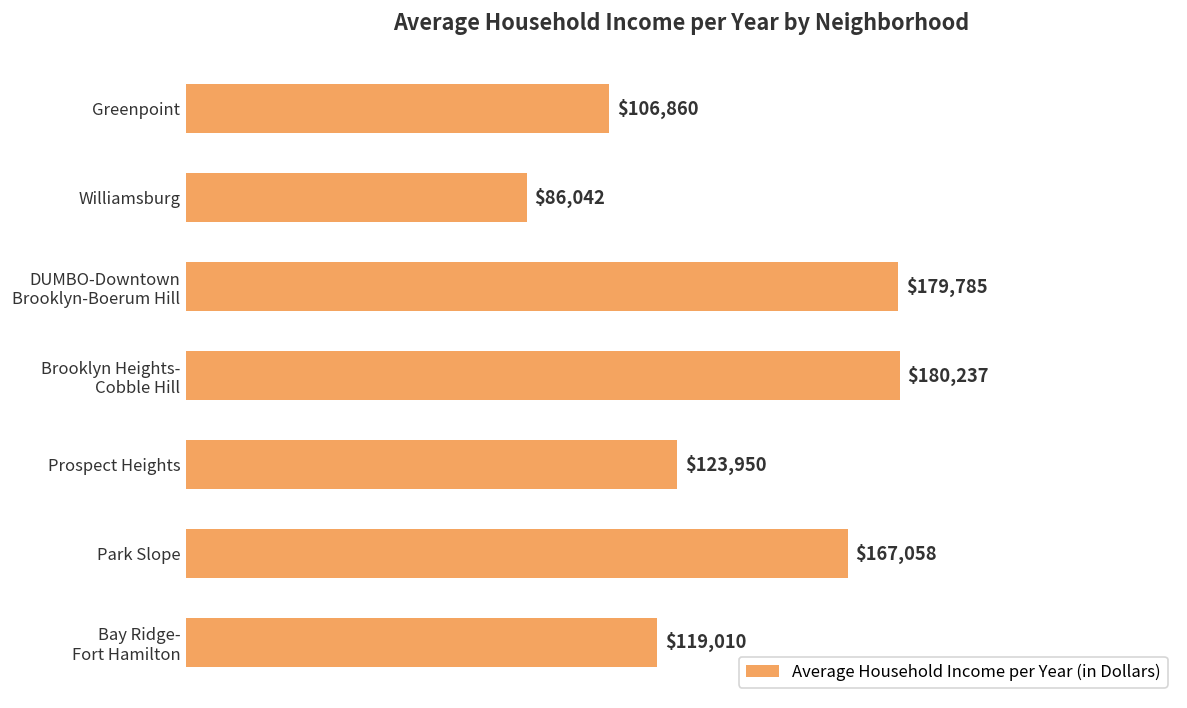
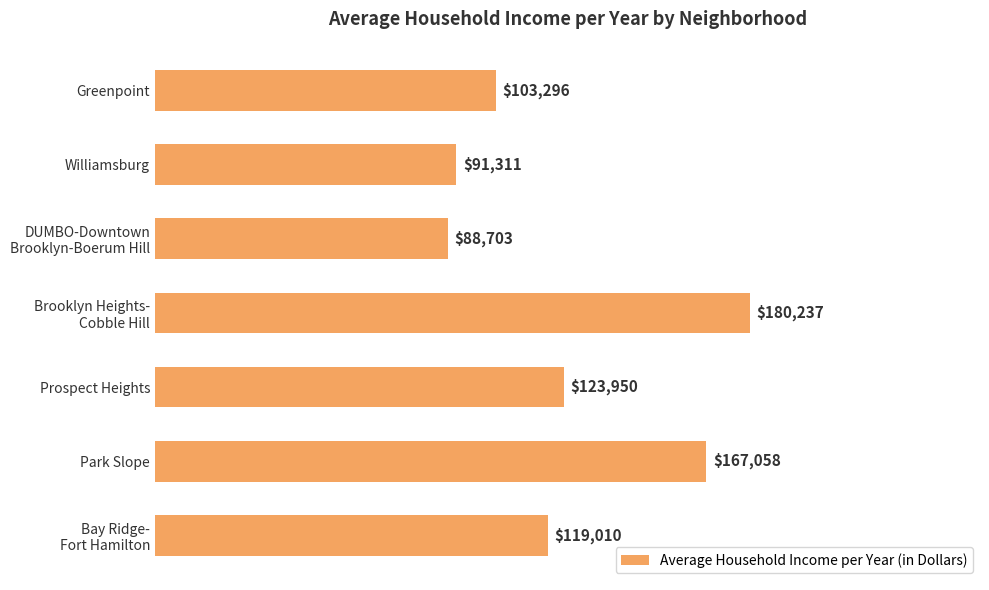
  {
-   "Greenpoint": "$106,860",
-   "Williamsburg": "$86,042",
-   "DUMBO-Downtown Brooklyn-Boerum Hill": "$179,785",
+   "Greenpoint": "$103,296",
+   "Williamsburg": "$91,311",
+   "DUMBO-Downtown Brooklyn-Boerum Hill": "$88,703",
    "Brooklyn Heights- Cobble Hill": "$180,237",
    "Prospect Heights": "$123,950",
    "Park Slope": "$167,058",
    "Bay Ridge- Fort Hamilton": "$119,010"
  }
